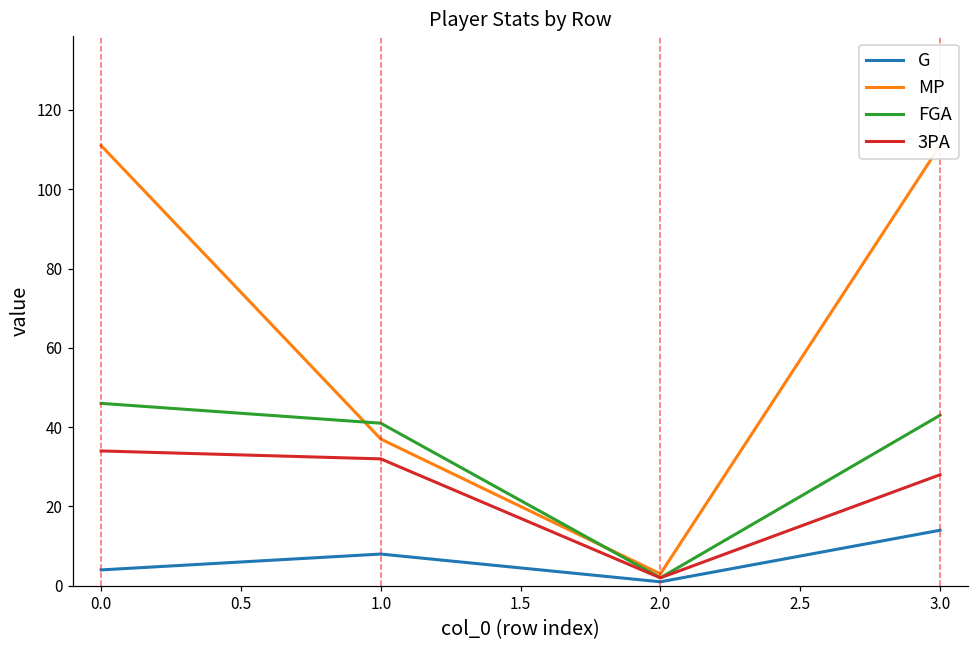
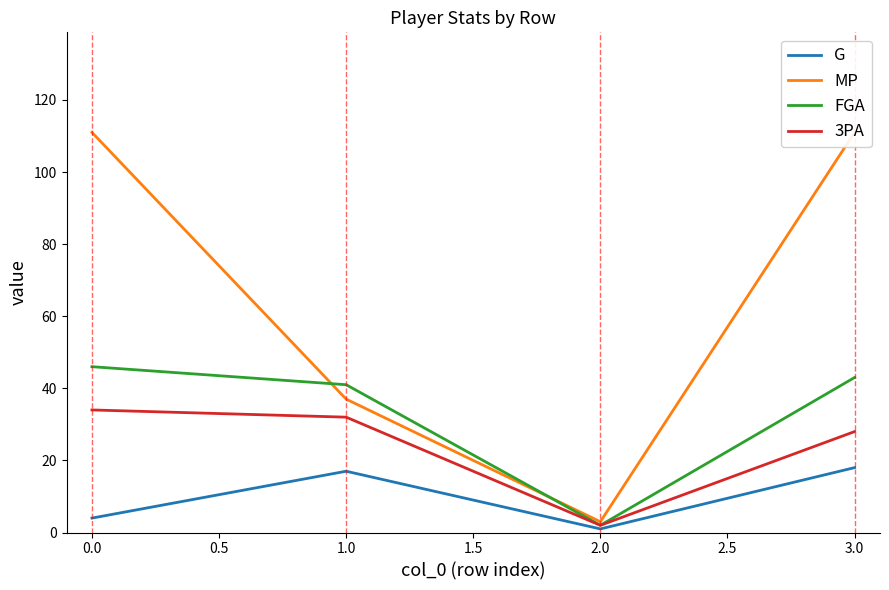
  {
    "G": {
      "0.0": 4,
-     "1.0": 8,
+     "1.0": 17,
      "2.0": 1,
-     "3.0": 14
+     "3.0": 18
    },
    "MP": {
      "0.0": 111,
      "1.0": 37,
      "2.0": 3
    },
    "FGA": {
      "0.0": 46,
      "1.0": 41,
      "3.0": 43
    },
    "3PA": {
      "0.0": 34,
      "1.0": 32,
      "3.0": 28
    }
  }
